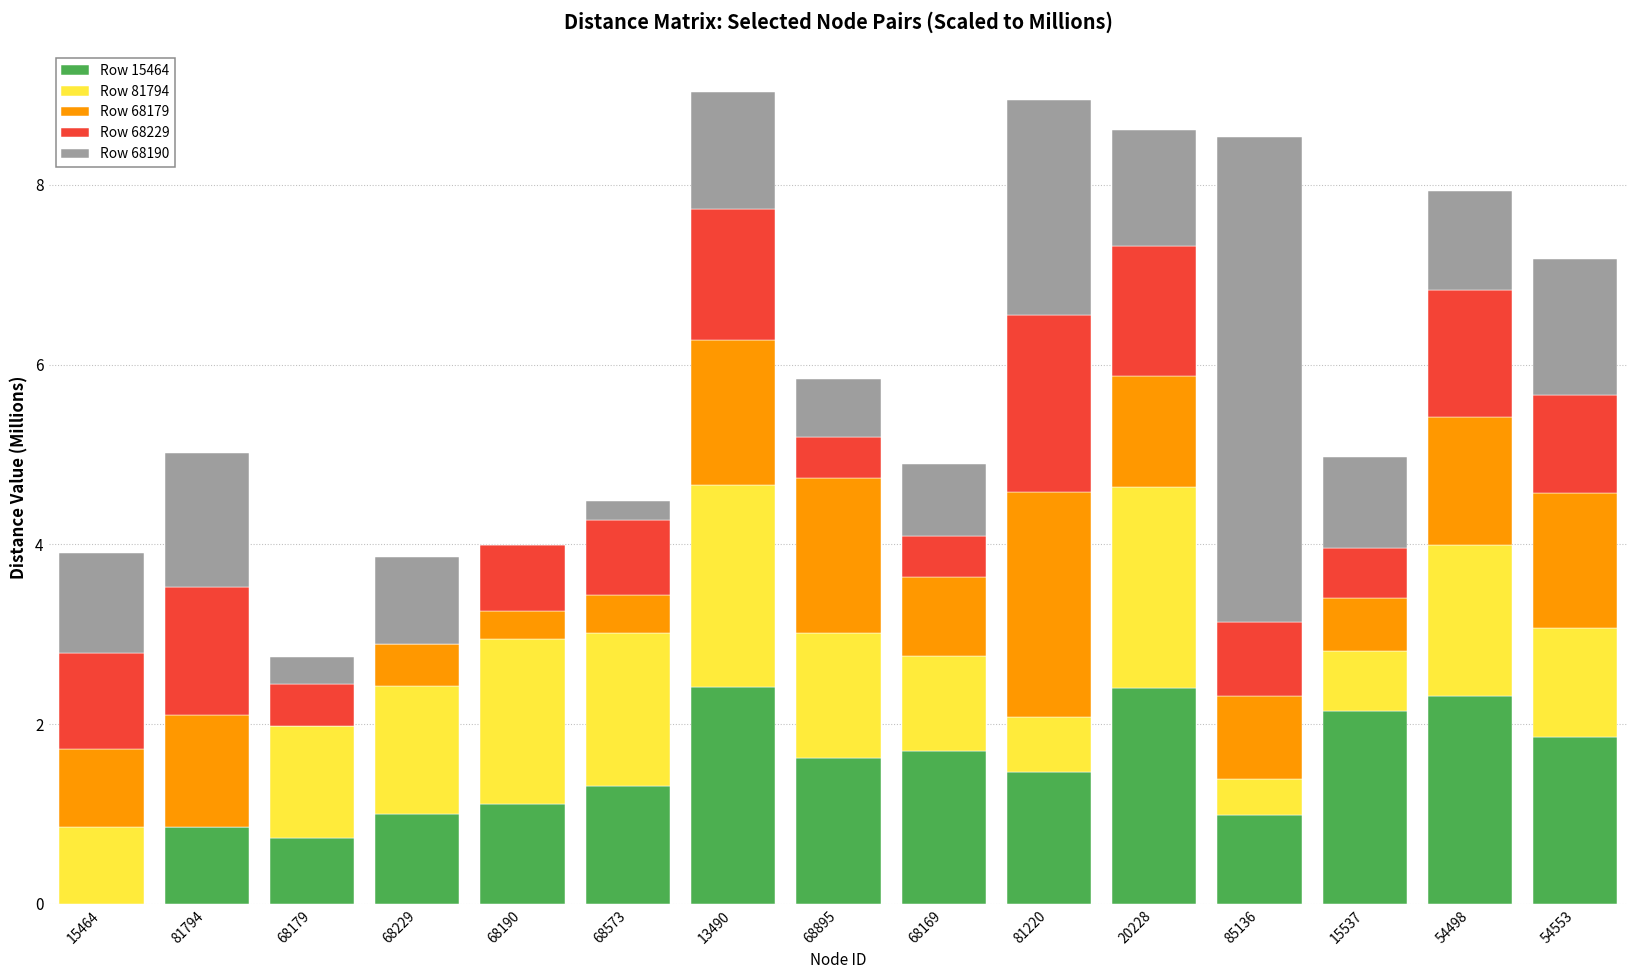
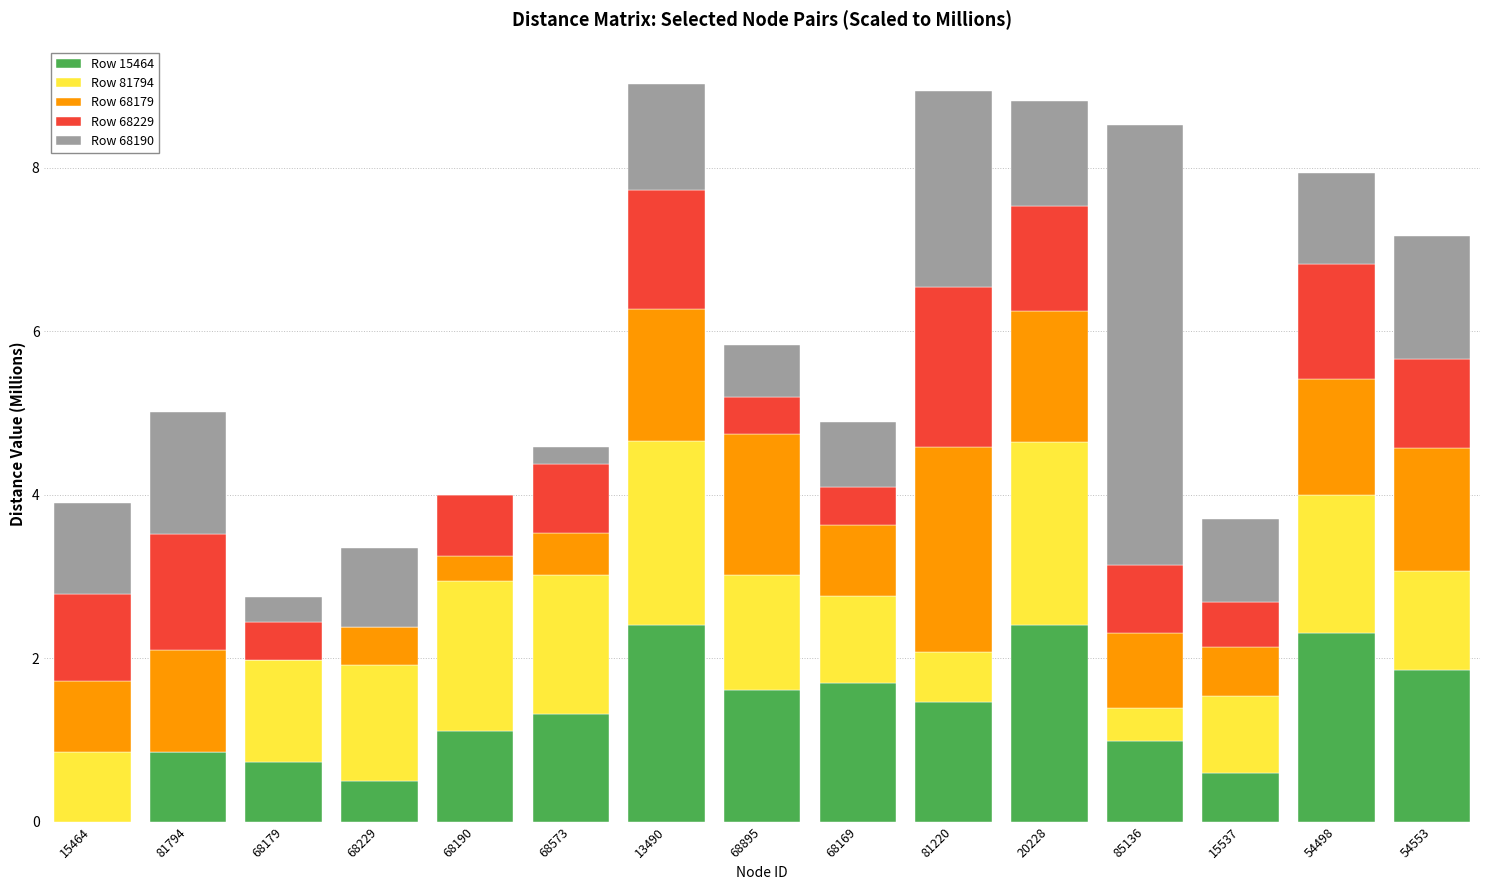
  {
    "Row 15464": {
      "15464": 0.0,
      "81794": 0.9,
      "68179": 0.7,
-     "68229": 1.0,
+     "68229": 0.5,
      "68190": 1.1,
      "68573": 1.3,
      "13490": 2.4,
      "68895": 1.6,
      "68169": 1.7,
      "81220": 1.5,
      "20228": 2.4,
      "85136": 1.0,
-     "15537": 2.1,
+     "15537": 0.6,
      "54498": 2.3,
      "54553": 1.9
    },
    "Row 81794": {
      "15464": 0.9,
      "81794": 0.0,
      "68179": 1.2,
      "68229": 1.4,
      "68190": 1.8,
      "68573": 1.7,
      "13490": 2.2,
      "68895": 1.4,
      "68169": 1.1,
      "81220": 0.6,
      "20228": 2.2,
      "85136": 0.4,
-     "15537": 0.7,
+     "15537": 1.0,
      "54498": 1.7,
      "54553": 1.2
    },
    "Row 68179": {
      "15464": 0.9,
      "81794": 1.3,
      "68179": 0.0,
      "68229": 0.5,
      "68190": 0.3,
-     "68573": 0.4,
+     "68573": 0.5,
      "13490": 1.6,
      "68895": 1.7,
      "68169": 0.9,
      "81220": 2.5,
-     "20228": 1.2,
+     "20228": 1.6,
      "85136": 0.9,
      "15537": 0.6,
      "54498": 1.4,
      "54553": 1.5
    },
    "Row 68229": {
      "15464": 1.1,
      "81794": 1.4,
      "68179": 0.5,
      "68229": 0.0,
      "68190": 0.7,
      "68573": 0.8,
      "13490": 1.4,
      "68895": 0.5,
      "68169": 0.5,
      "81220": 2.0,
-     "20228": 1.4,
+     "20228": 1.3,
      "85136": 0.8,
      "15537": 0.6,
      "54498": 1.4,
      "54553": 1.1
    },
    "Row 68190": {
      "15464": 1.1,
      "81794": 1.5,
      "68179": 0.3,
      "68229": 1.0,
      "68190": 0.0,
      "68573": 0.2,
      "13490": 1.3,
      "68895": 0.6,
      "68169": 0.8,
      "81220": 2.4,
      "20228": 1.3,
      "85136": 5.4,
      "15537": 1.0,
      "54498": 1.1,
      "54553": 1.5
    }
  }
